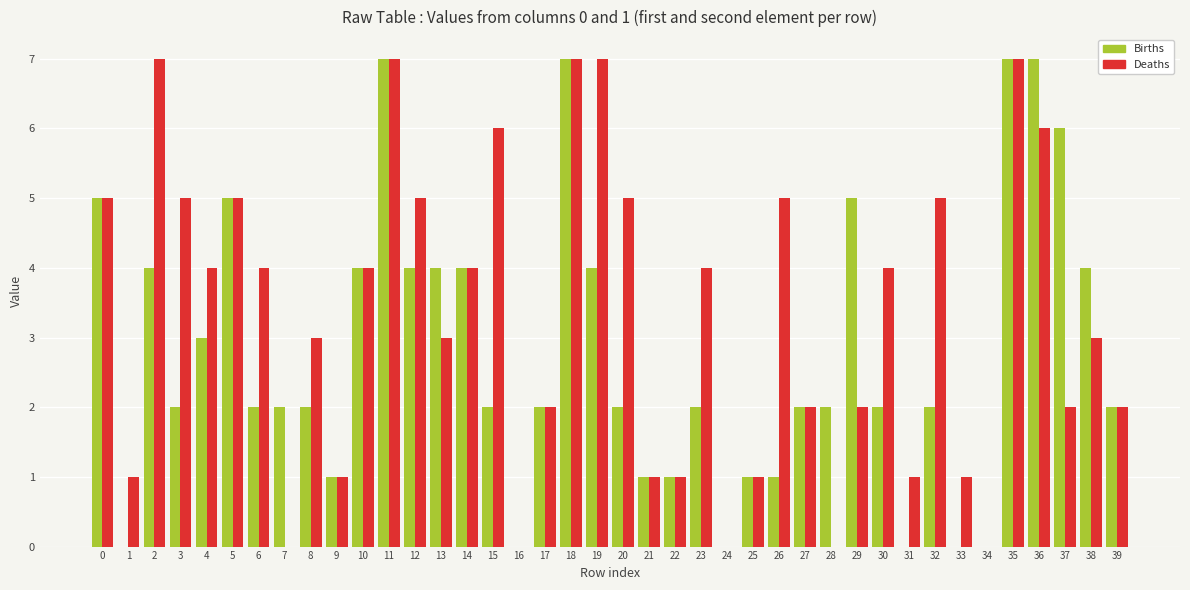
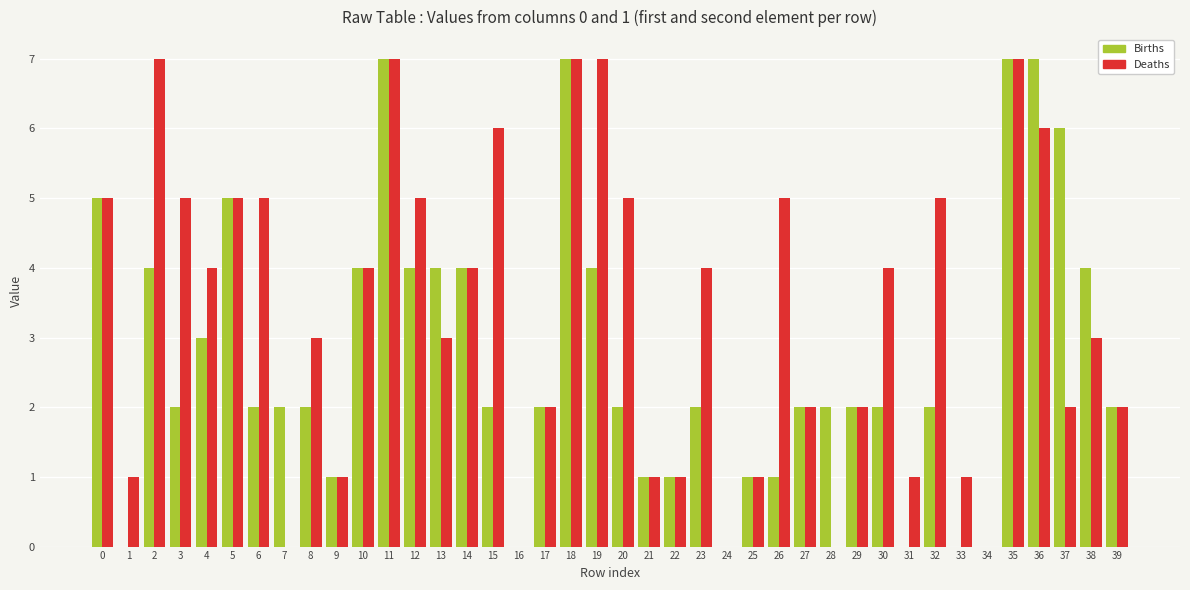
  {
    "Births": {
      "0": 5,
      "1": 0,
      "2": 4,
      "3": 2,
      "4": 3,
      "5": 5,
      "6": 2,
      "7": 2,
      "8": 2,
      "9": 1,
      "10": 4,
      "11": 7,
      "12": 4,
      "13": 4,
      "14": 4,
      "15": 2,
      "16": 0,
      "17": 2,
      "18": 7,
      "19": 4,
      "20": 2,
      "21": 1,
      "22": 1,
      "23": 2,
      "24": 0,
      "25": 1,
      "26": 1,
      "27": 2,
      "28": 2,
-     "29": 5,
+     "29": 2,
      "30": 2,
      "31": 0,
      "32": 2,
      "33": 0,
      "34": 0,
      "35": 7,
      "36": 7,
      "37": 6,
      "38": 4,
      "39": 2
    },
    "Deaths": {
      "0": 5,
      "1": 1,
      "2": 7,
      "3": 5,
      "4": 4,
      "5": 5,
-     "6": 4,
+     "6": 5,
      "7": 0,
      "8": 3,
      "9": 1,
      "10": 4,
      "11": 7,
      "12": 5,
      "13": 3,
      "14": 4,
      "15": 6,
      "16": 0,
      "17": 2,
      "18": 7,
      "19": 7,
      "20": 5,
      "21": 1,
      "22": 1,
      "23": 4,
      "24": 0,
      "25": 1,
      "26": 5,
      "27": 2,
      "28": 0,
      "29": 2,
      "30": 4,
      "31": 1,
      "32": 5,
      "33": 1,
      "34": 0,
      "35": 7,
      "36": 6,
      "37": 2,
      "38": 3,
      "39": 2
    }
  }
